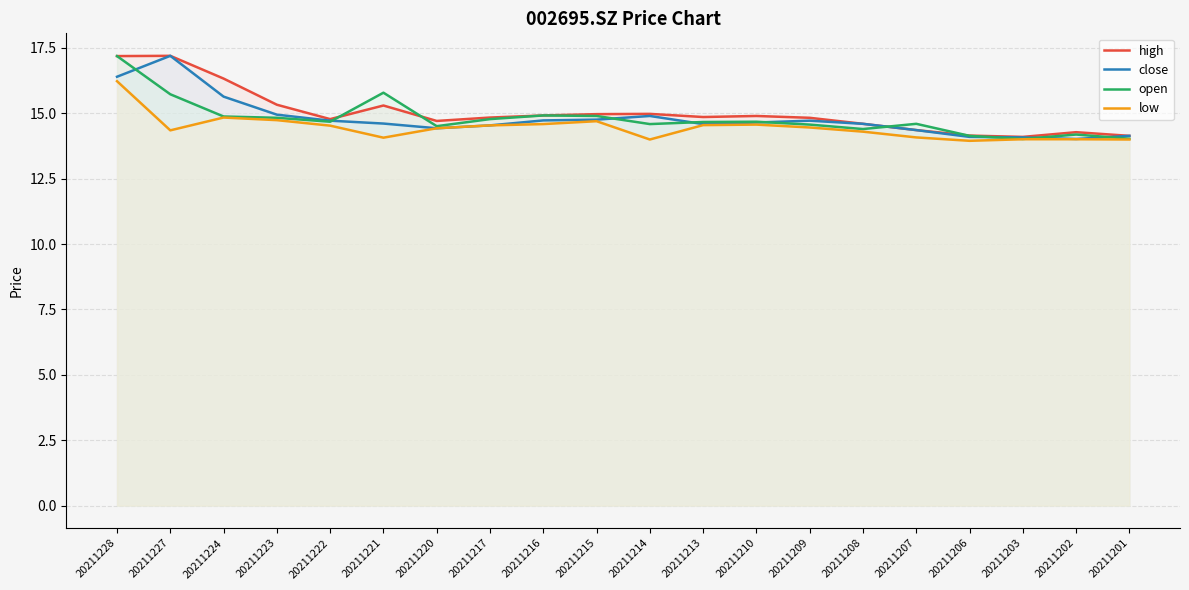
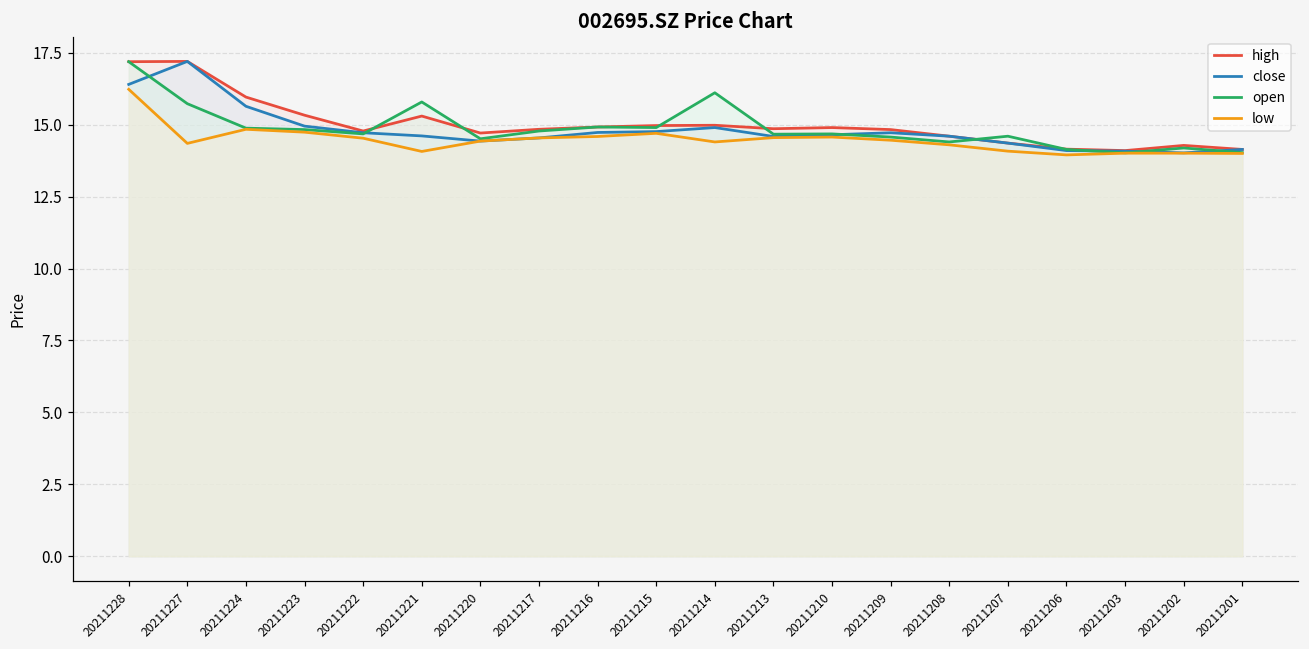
  {
    "high": {
-     "20211224": 16.3,
+     "20211224": 16.0,
      "20211223": 15.3,
      "20211221": 15.3,
      "20211220": 14.7,
      "20211213": 14.9,
      "20211210": 14.9,
      "20211209": 14.8
    },
    "close": {
      "20211228": 16.4,
      "20211224": 15.6,
      "20211223": 15.0,
      "20211221": 14.6,
      "20211216": 14.7,
      "20211209": 14.7
    },
    "open": {
      "20211227": 15.7,
      "20211221": 15.8,
-     "20211214": 14.6,
+     "20211214": 16.1,
      "20211209": 14.6,
      "20211208": 14.4,
      "20211207": 14.6
    },
    "low": {
      "20211228": 16.2,
      "20211227": 14.4,
      "20211222": 14.5,
      "20211221": 14.1,
      "20211216": 14.6,
-     "20211214": 14.0,
+     "20211214": 14.4,
      "20211209": 14.5,
      "20211208": 14.3,
      "20211207": 14.1,
      "20211206": 14.0
    }
  }
